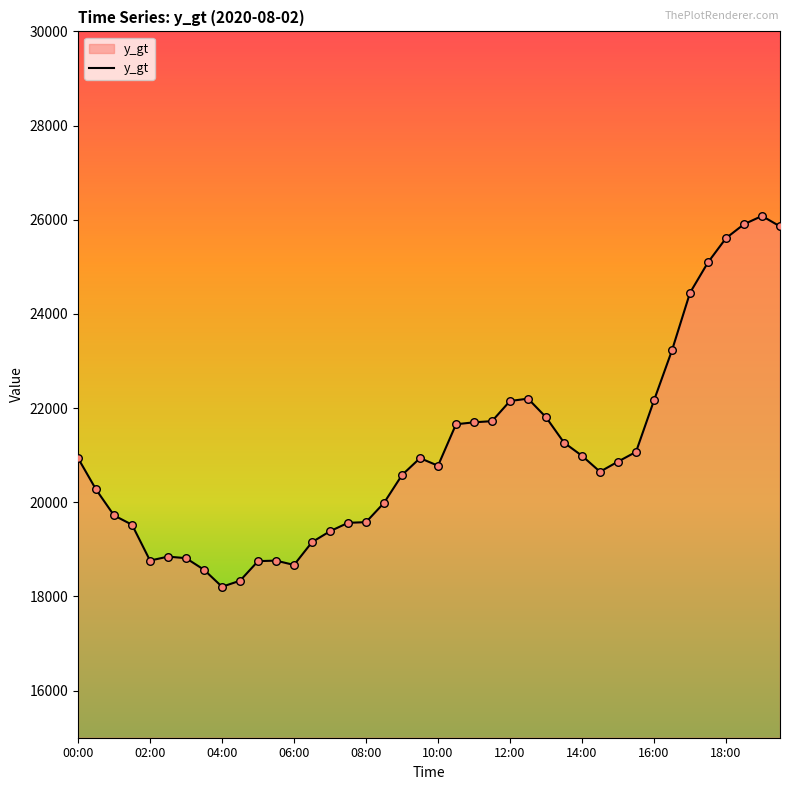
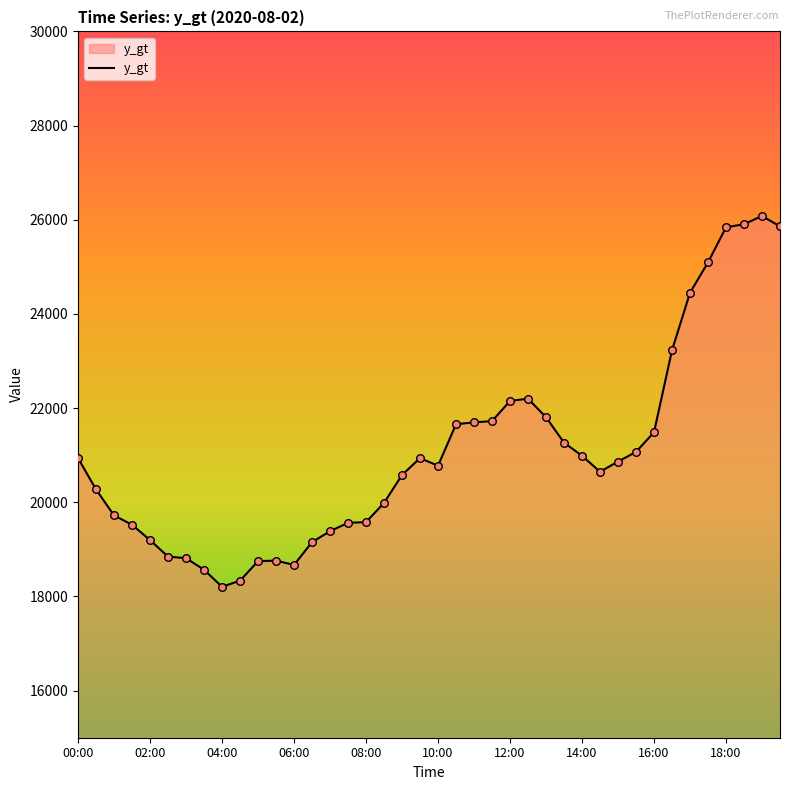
  {
    "00:00": 20900,
-   "02:00": 18800,
+   "02:00": 19200,
    "04:00": 18200,
    "06:00": 18700,
    "08:00": 19600,
    "10:00": 20800,
    "12:00": 22200,
    "14:00": 21000,
-   "16:00": 22200,
-   "18:00": 25600
+   "16:00": 21500,
+   "18:00": 25800
  }
